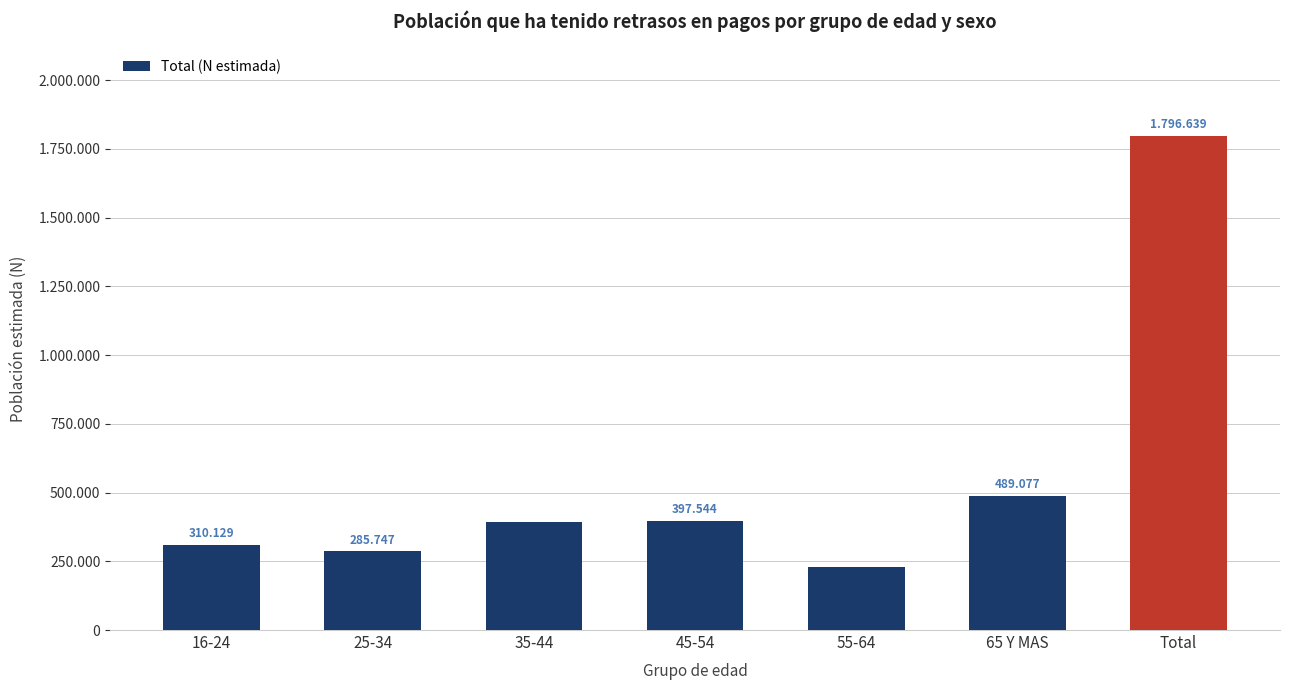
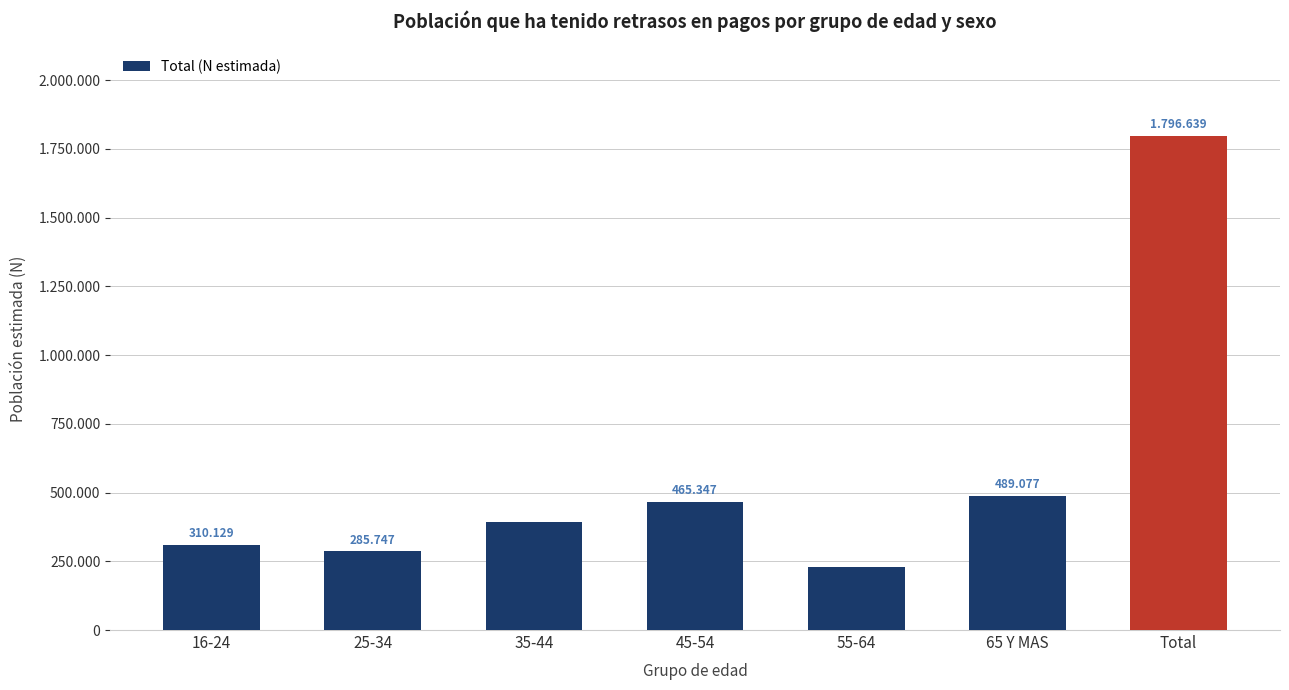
  {
-   "45-54": 397.544
+   "45-54": 465.347
  }
